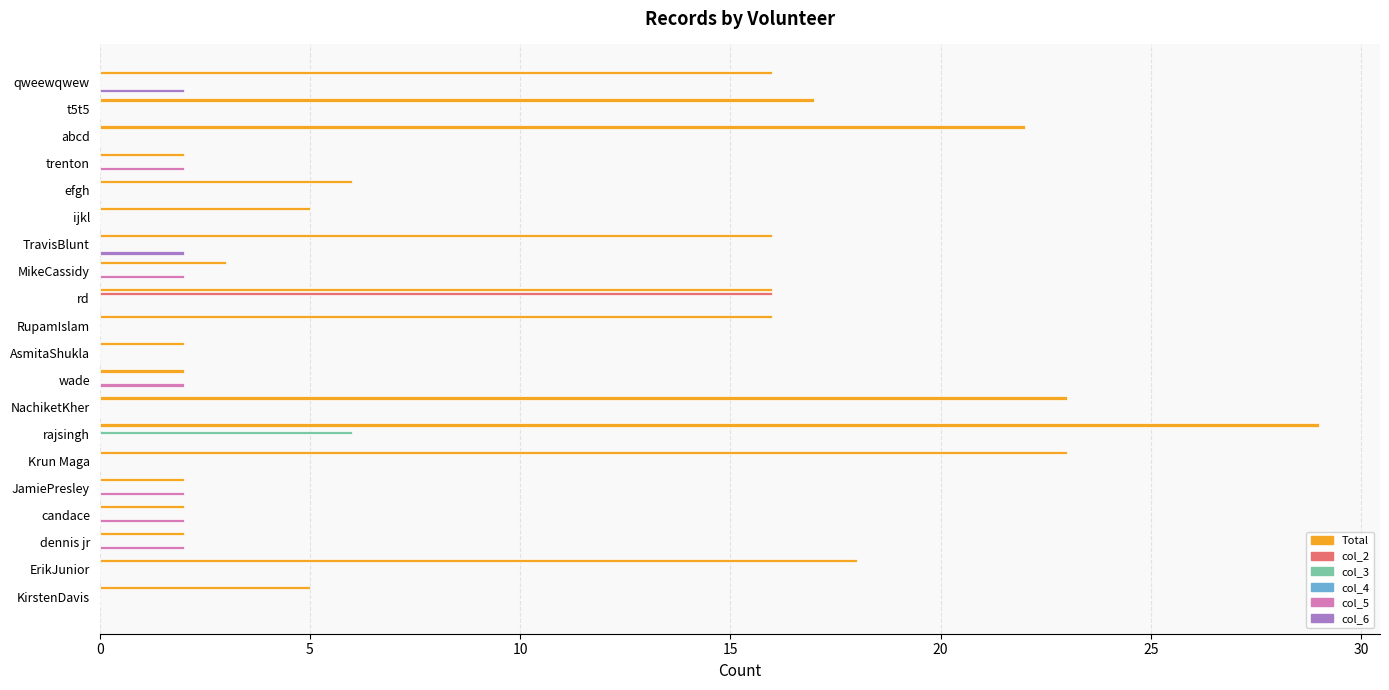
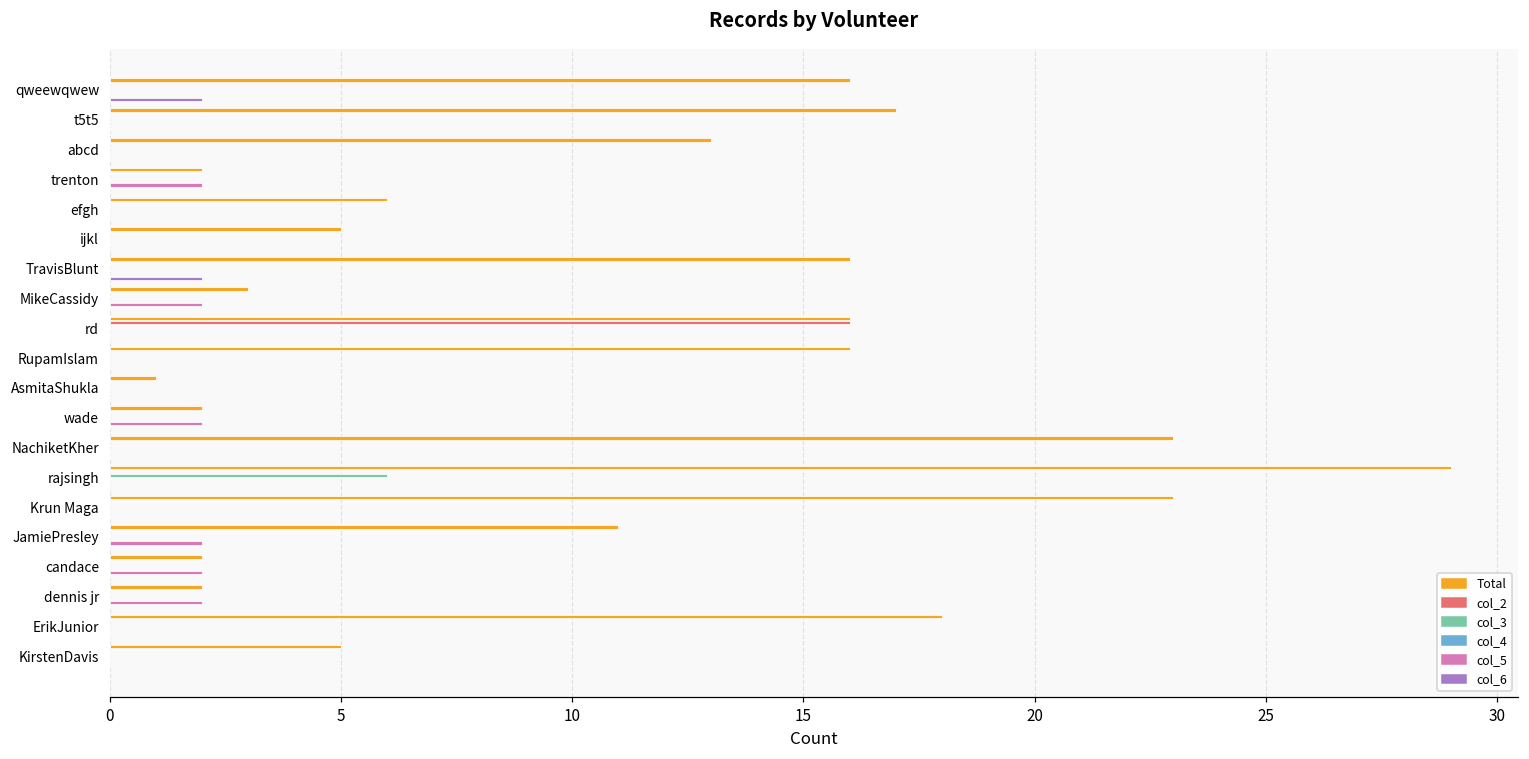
  {
    "Total": {
      "qweewqwew": 16,
      "t5t5": 17,
-     "abcd": 22,
+     "abcd": 13,
      "trenton": 2,
      "efgh": 6,
      "ijkl": 5,
      "TravisBlunt": 16,
      "MikeCassidy": 3,
      "rd": 16,
      "RupamIslam": 16,
-     "AsmitaShukla": 2,
+     "AsmitaShukla": 1,
      "wade": 2,
      "NachiketKher": 23,
      "rajsingh": 29,
      "Krun Maga": 23,
-     "JamiePresley": 2,
+     "JamiePresley": 11,
      "candace": 2,
      "dennis jr": 2,
      "ErikJunior": 18,
      "KirstenDavis": 5
    },
    "col_2": {
      "qweewqwew": 0,
      "t5t5": 0,
      "abcd": 0,
      "trenton": 0,
      "efgh": 0,
      "ijkl": 0,
      "TravisBlunt": 0,
      "MikeCassidy": 0,
      "rd": 16,
      "RupamIslam": 0,
      "AsmitaShukla": 0,
      "wade": 0,
      "NachiketKher": 0,
      "rajsingh": 0,
      "Krun Maga": 0,
      "JamiePresley": 0,
      "candace": 0,
      "dennis jr": 0,
      "ErikJunior": 0,
      "KirstenDavis": 0
    }
  }
